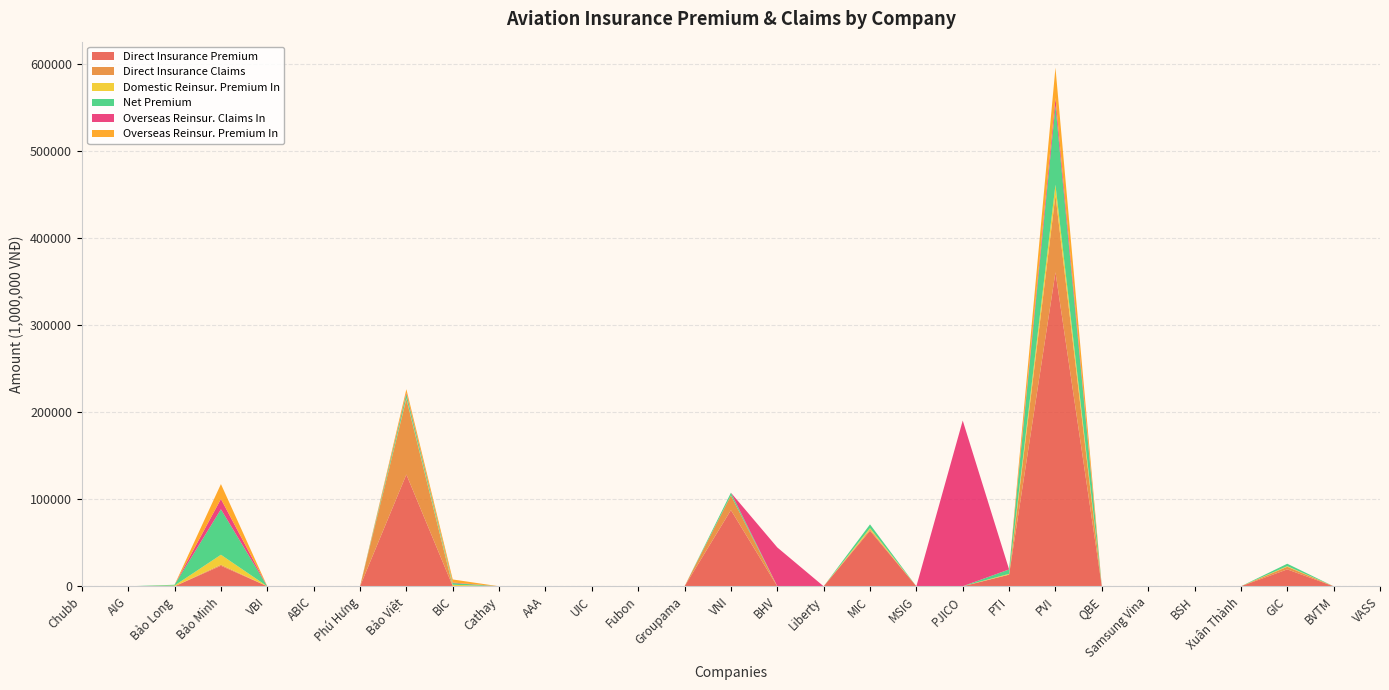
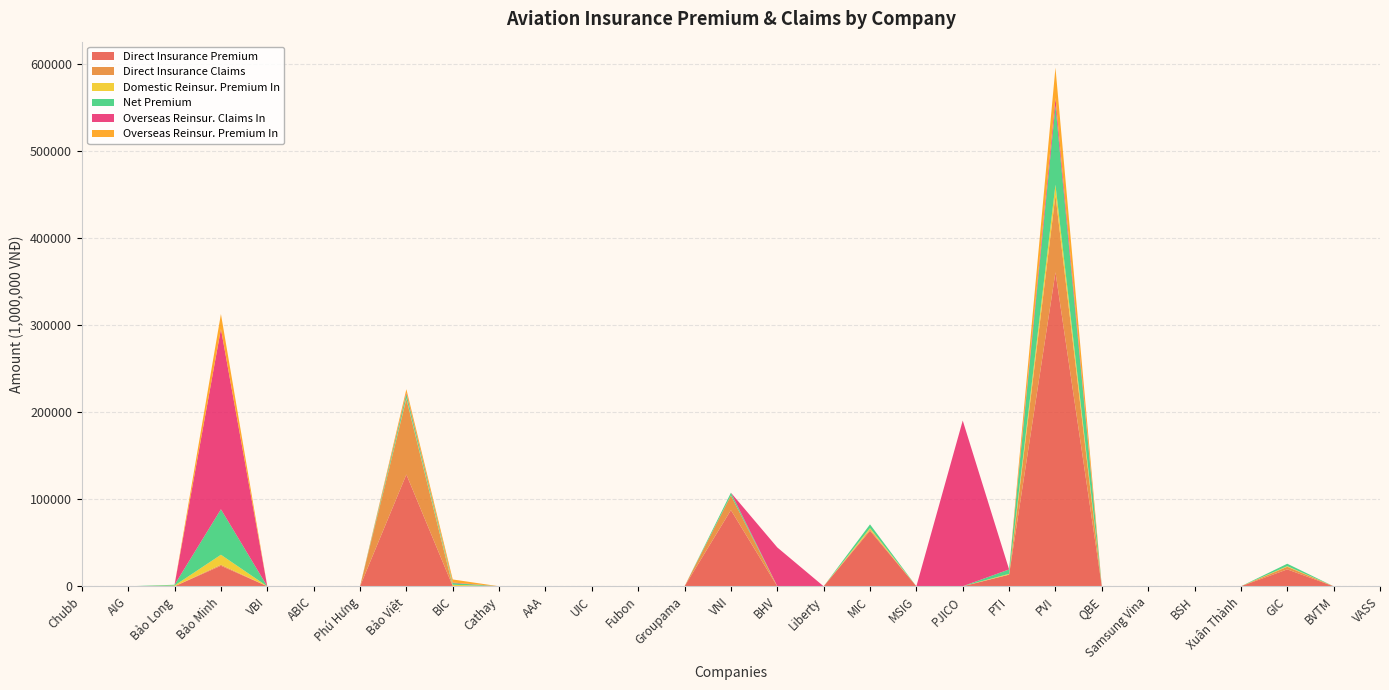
  {
    "Net Premium": {
      "Bảo Minh": 50000,
      "PVI": 90000
    },
    "Overseas Reinsur. Claims In": {
-     "Bảo Minh": 10000,
+     "Bảo Minh": 210000,
      "PVI": 10000
    }
  }
